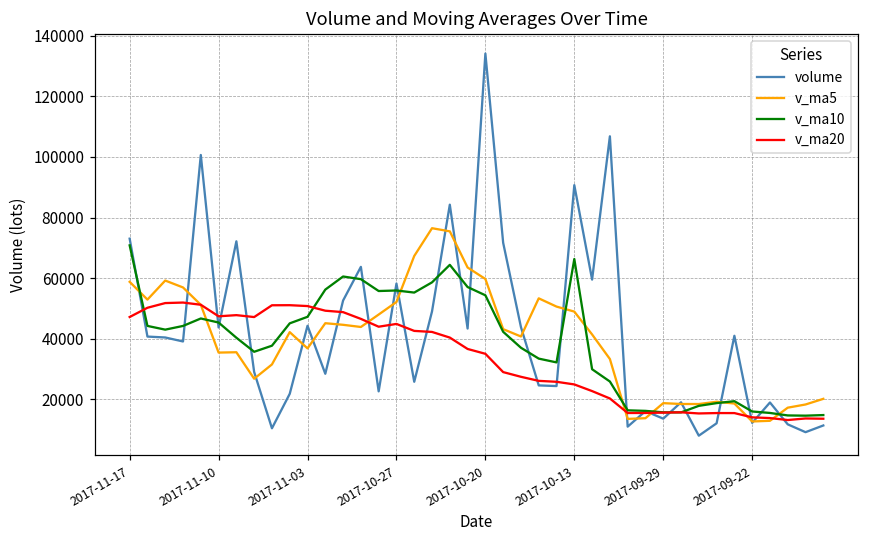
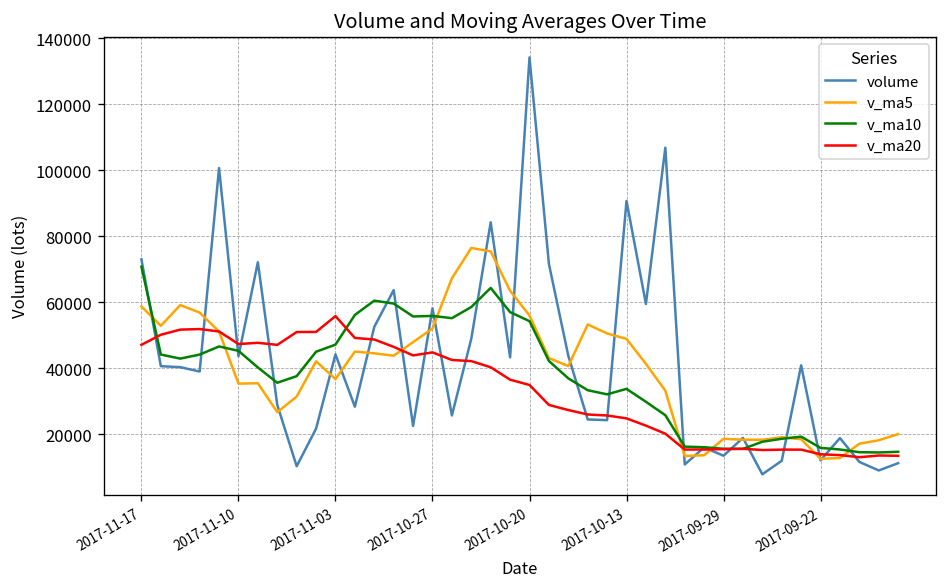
  {
    "volume": {
      "2017-11-17": 73000,
      "2017-11-10": 44000,
      "2017-11-03": 44000,
      "2017-10-27": 58000,
      "2017-10-20": 134000,
      "2017-10-13": 91000,
      "2017-09-29": 14000
    },
    "v_ma5": {
      "2017-11-17": 59000,
      "2017-11-10": 35000,
      "2017-11-03": 37000,
      "2017-10-27": 52000,
-     "2017-10-20": 60000,
+     "2017-10-20": 56000,
      "2017-10-13": 49000,
      "2017-09-29": 19000
    },
    "v_ma10": {
      "2017-11-17": 71000,
      "2017-11-10": 45000,
      "2017-11-03": 47000,
      "2017-10-27": 56000,
      "2017-10-20": 54000,
-     "2017-10-13": 66000,
+     "2017-10-13": 34000,
      "2017-09-22": 16000
    },
    "v_ma20": {
      "2017-11-17": 47000,
      "2017-11-10": 47000,
-     "2017-11-03": 51000,
+     "2017-11-03": 56000,
      "2017-10-27": 45000,
      "2017-10-20": 35000,
      "2017-10-13": 25000,
      "2017-09-22": 14000
    }
  }
